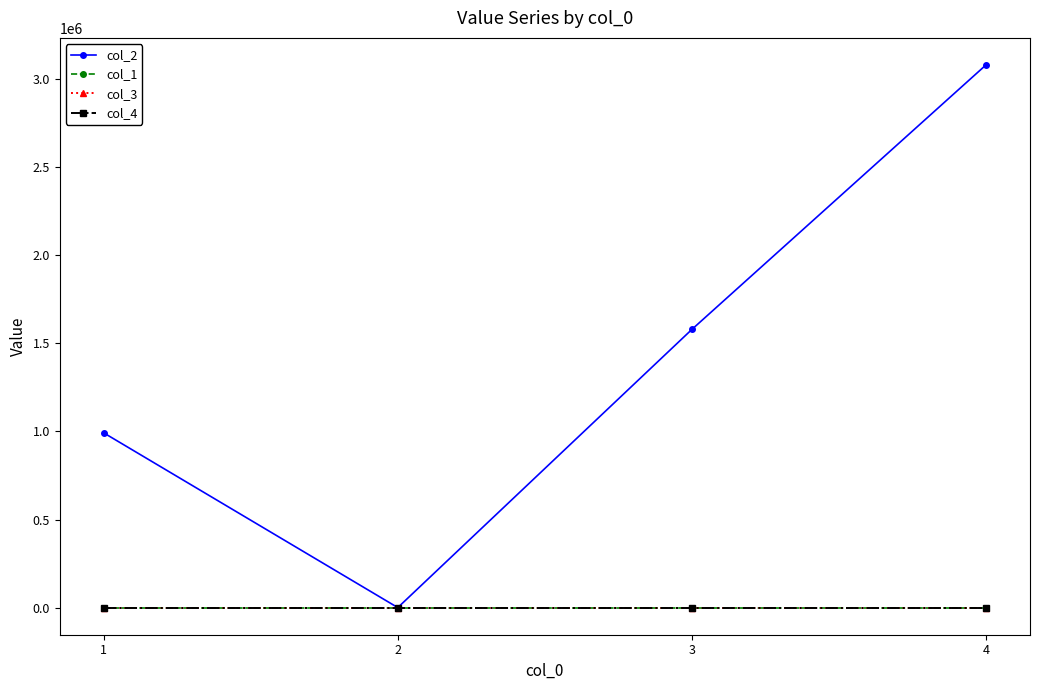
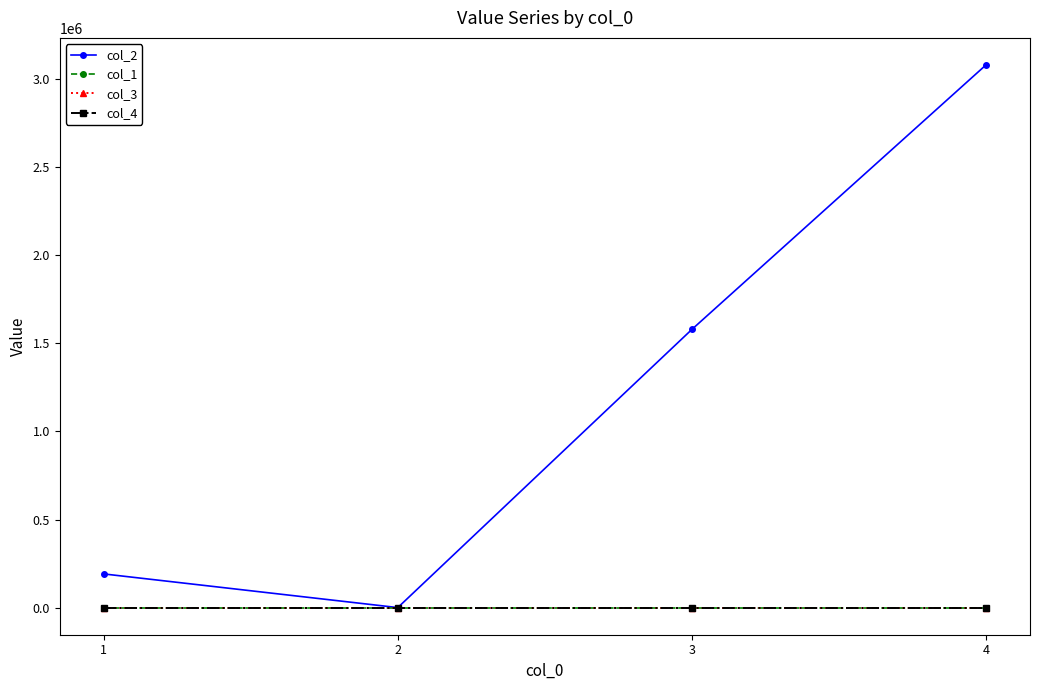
  {
    "col_2": {
-     "1": 990000,
+     "1": 190000,
      "3": 1580000,
      "4": 3080000
    },
    "col_4": {
      "1": 0,
      "3": 0,
      "4": 0
    }
  }
